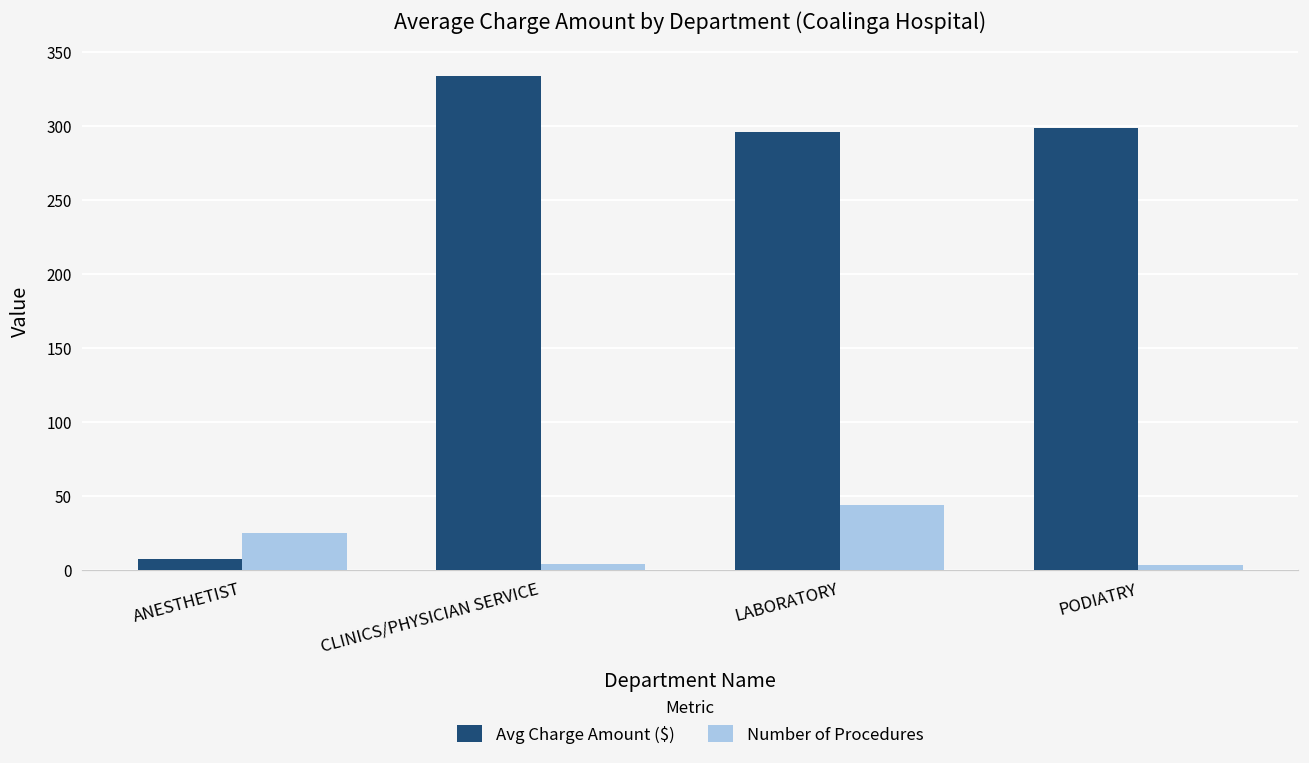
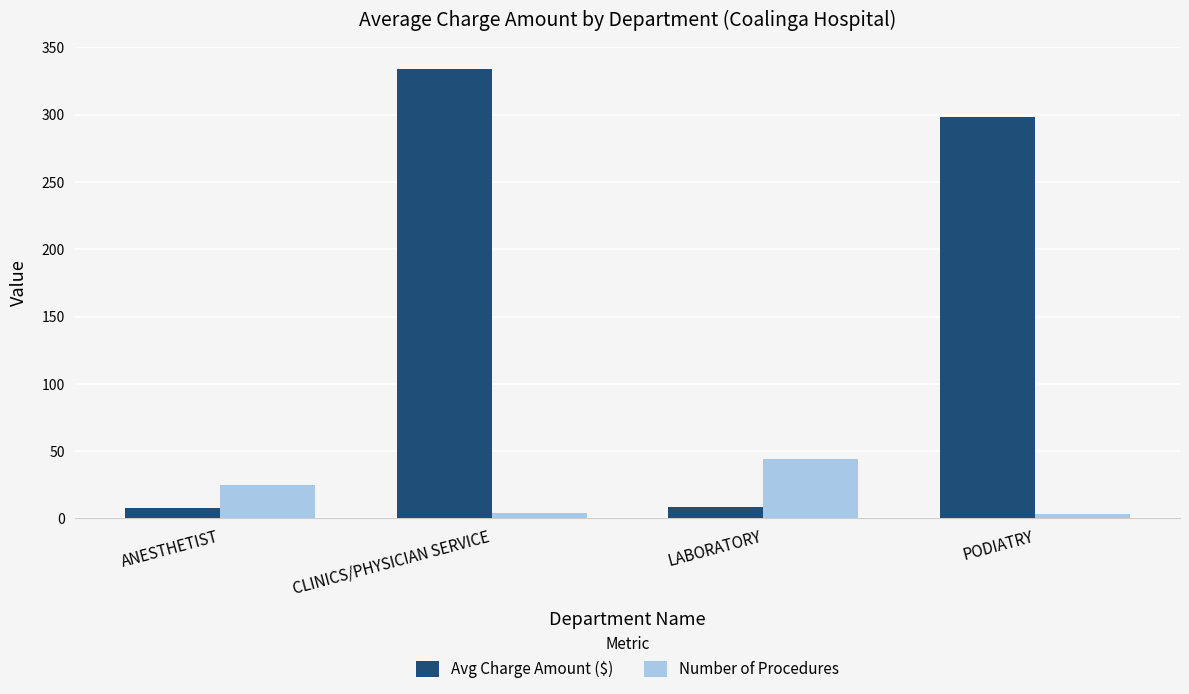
  {
    "Avg Charge Amount ($)": {
      "ANESTHETIST": 8,
      "CLINICS/PHYSICIAN SERVICE": 334,
-     "LABORATORY": 295,
+     "LABORATORY": 8,
      "PODIATRY": 298
    },
    "Number of Procedures": {
      "ANESTHETIST": 25,
      "CLINICS/PHYSICIAN SERVICE": 4,
      "LABORATORY": 44,
      "PODIATRY": 3
    }
  }
